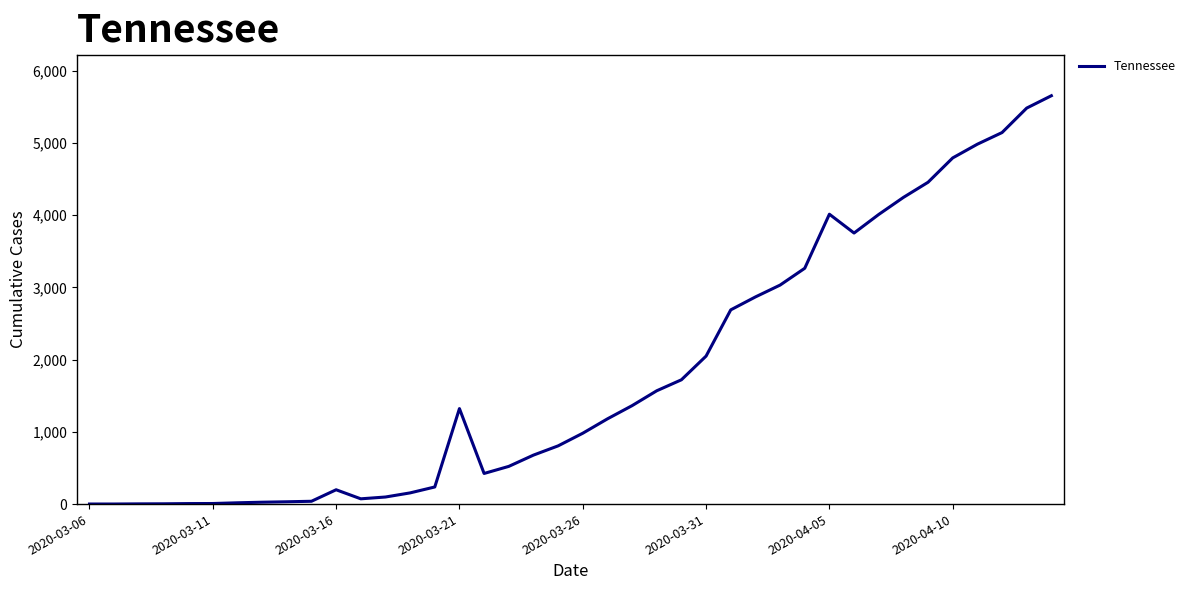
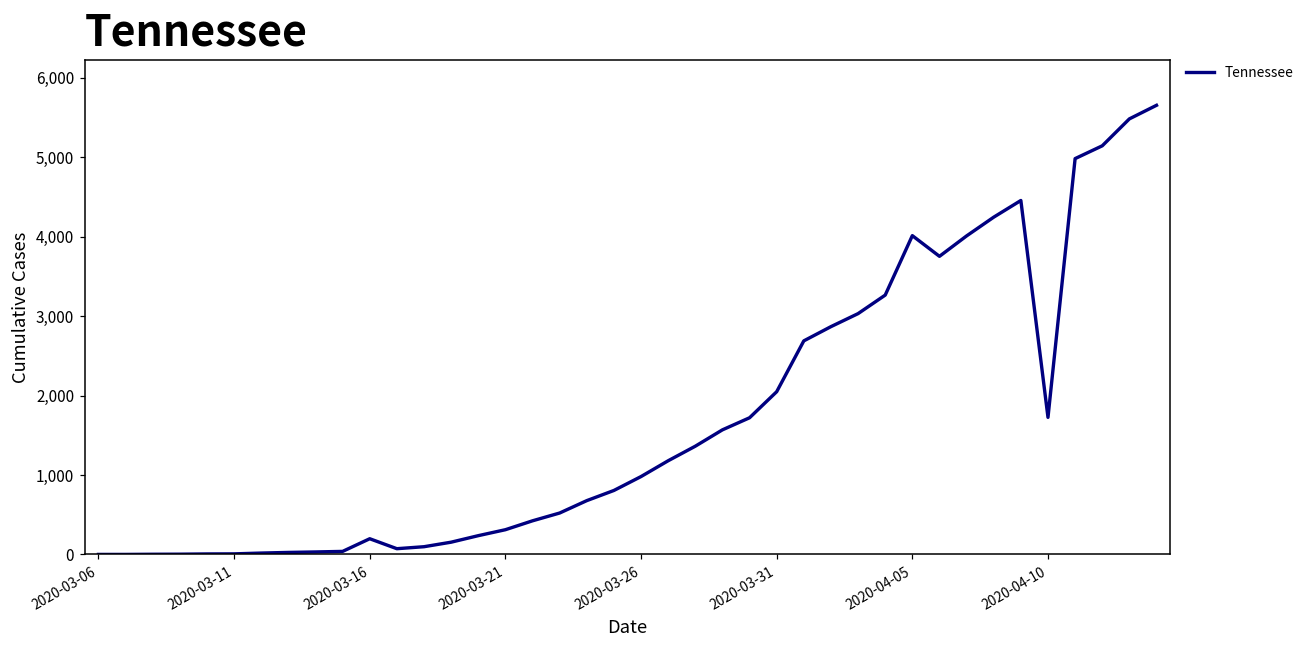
  {
    "2020-03-06": "0",
    "2020-03-11": "0",
    "2020-03-16": "200",
-   "2020-03-21": "1,300",
+   "2020-03-21": "300",
    "2020-03-26": "1,000",
    "2020-03-31": "2,000",
    "2020-04-05": "4,000",
-   "2020-04-10": "4,800"
+   "2020-04-10": "1,700"
  }
